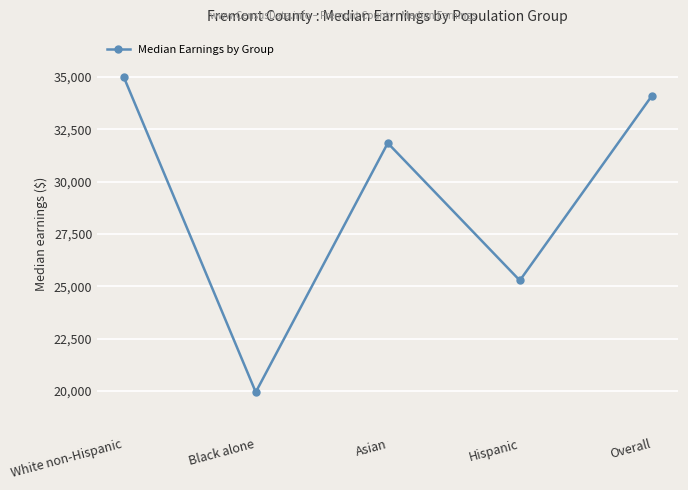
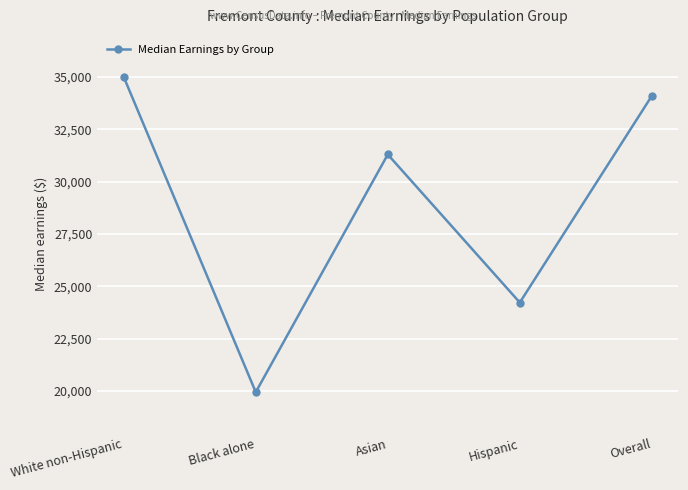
  {
    "White non-Hispanic": "35,000",
    "Black alone": "20,000",
-   "Asian": "31,800",
-   "Hispanic": "25,300",
+   "Asian": "31,300",
+   "Hispanic": "24,200",
    "Overall": "34,100"
  }
